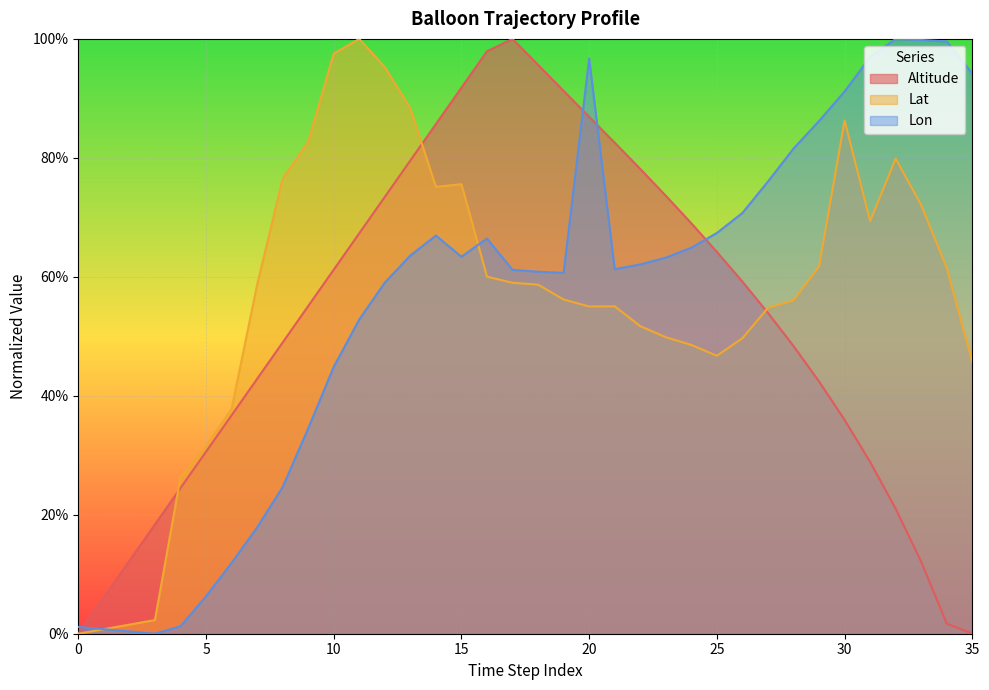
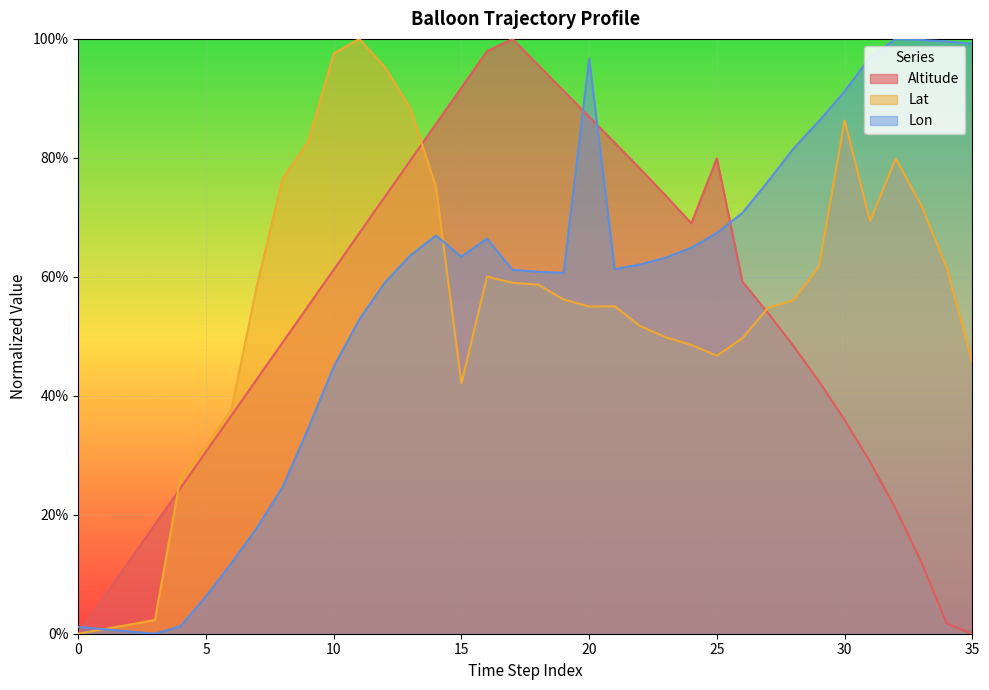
  {
    "Altitude": {
      "5": "31%",
      "10": "61%",
      "15": "92%",
      "20": "87%",
-     "25": "64%",
+     "25": "80%",
      "30": "36%",
      "35": "0%"
    },
    "Lat": {
      "5": "32%",
      "10": "98%",
-     "15": "76%",
+     "15": "42%",
      "20": "55%",
      "25": "47%",
      "30": "86%",
      "35": "46%"
    },
    "Lon": {
      "0": "1%",
      "5": "6%",
      "10": "45%",
      "15": "63%",
      "20": "97%",
      "25": "67%",
      "30": "91%",
-     "35": "94%"
+     "35": "99%"
    }
  }
